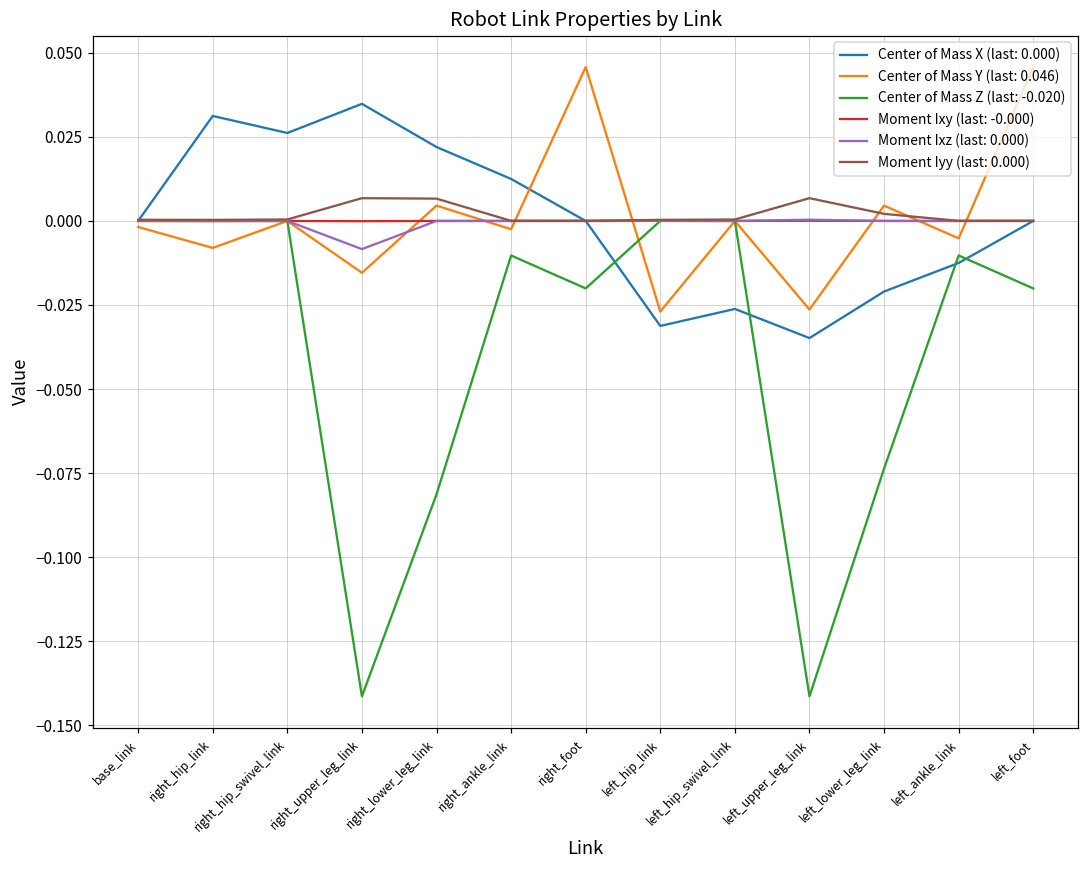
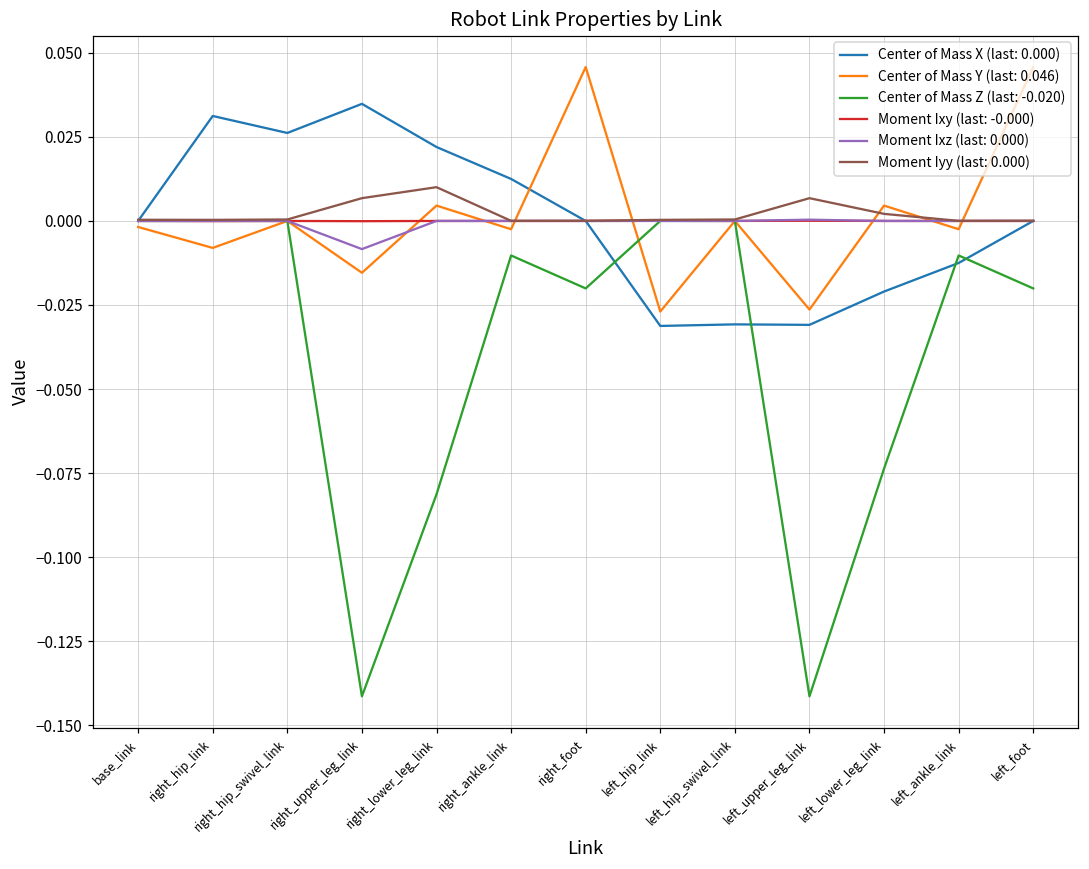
  {
    "Center of Mass X (last: 0.000)": {
      "right_hip_link": 0.031,
      "right_hip_swivel_link": 0.026,
      "right_upper_leg_link": 0.035,
      "right_lower_leg_link": 0.022,
      "right_ankle_link": 0.013,
      "left_hip_link": -0.031,
-     "left_hip_swivel_link": -0.026,
-     "left_upper_leg_link": -0.035,
+     "left_hip_swivel_link": -0.031,
+     "left_upper_leg_link": -0.031,
      "left_lower_leg_link": -0.021,
      "left_ankle_link": -0.012
    },
    "Center of Mass Y (last: 0.046)": {
      "base_link": -0.002,
      "right_hip_link": -0.008,
      "right_upper_leg_link": -0.015,
      "right_lower_leg_link": 0.005,
      "right_ankle_link": -0.002,
      "right_foot": 0.046,
      "left_hip_link": -0.027,
      "left_upper_leg_link": -0.026,
      "left_lower_leg_link": 0.005,
-     "left_ankle_link": -0.005
+     "left_ankle_link": -0.002
    },
    "Center of Mass Z (last: -0.020)": {
      "right_upper_leg_link": -0.141,
      "right_lower_leg_link": -0.081,
      "right_ankle_link": -0.010,
      "right_foot": -0.020,
      "left_upper_leg_link": -0.141,
      "left_lower_leg_link": -0.074,
      "left_ankle_link": -0.010,
      "left_foot": -0.020
    },
    "Moment Ixy (last: -0.000)": {
      "right_upper_leg_link": 0.000
    },
    "Moment Ixz (last: 0.000)": {
      "right_upper_leg_link": -0.008
    },
    "Moment Iyy (last: 0.000)": {
      "right_upper_leg_link": 0.007,
-     "right_lower_leg_link": 0.007,
+     "right_lower_leg_link": 0.010,
      "left_upper_leg_link": 0.007,
      "left_lower_leg_link": 0.002
    }
  }
